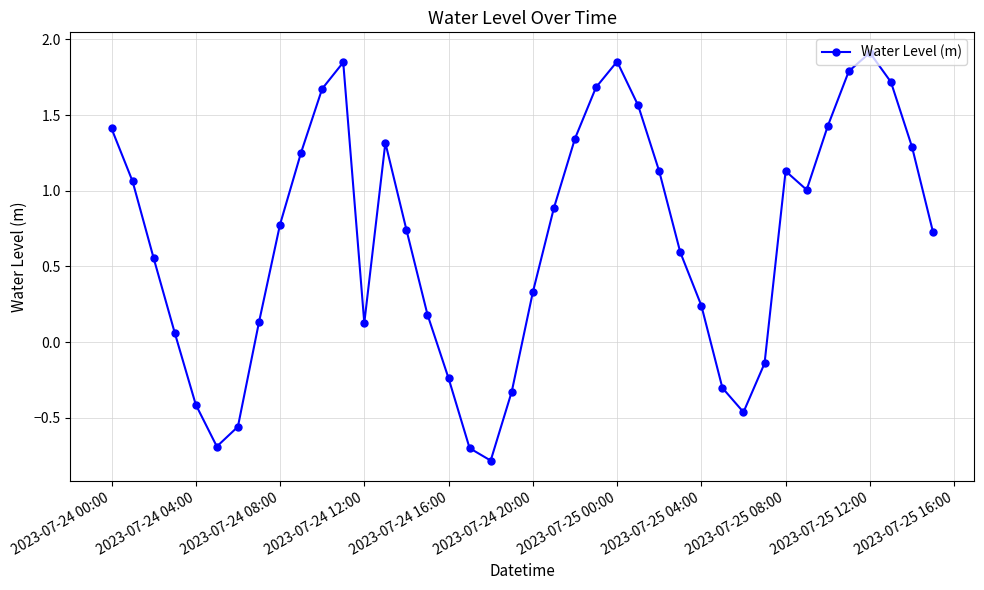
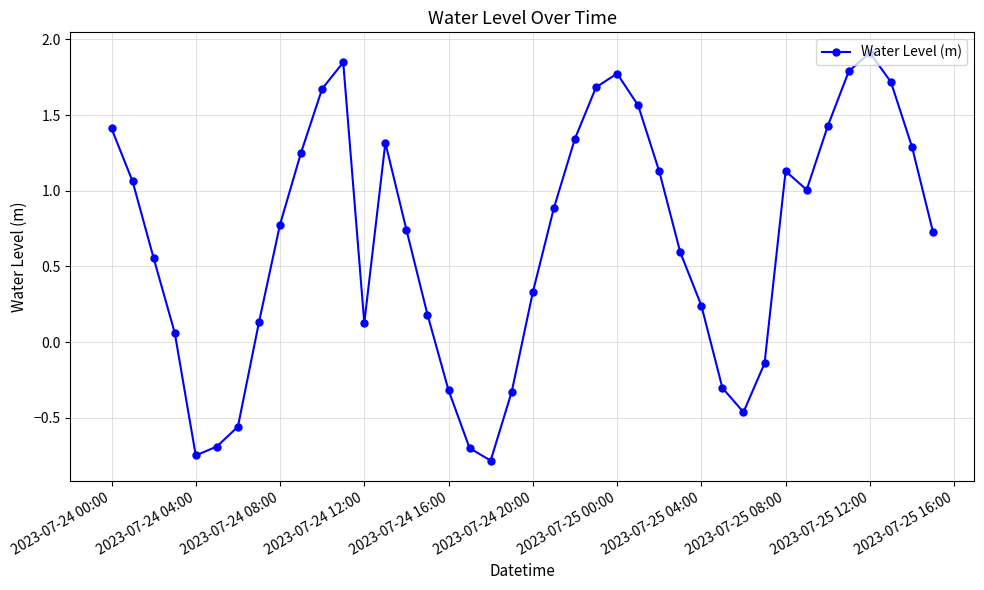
  {
    "2023-07-24 00:00": 1.41,
-   "2023-07-24 04:00": -0.41,
+   "2023-07-24 04:00": -0.75,
    "2023-07-24 08:00": 0.78,
    "2023-07-24 12:00": 0.13,
-   "2023-07-24 16:00": -0.24,
+   "2023-07-24 16:00": -0.32,
    "2023-07-24 20:00": 0.33,
-   "2023-07-25 00:00": 1.85,
+   "2023-07-25 00:00": 1.77,
    "2023-07-25 04:00": 0.24,
    "2023-07-25 08:00": 1.13
  }
